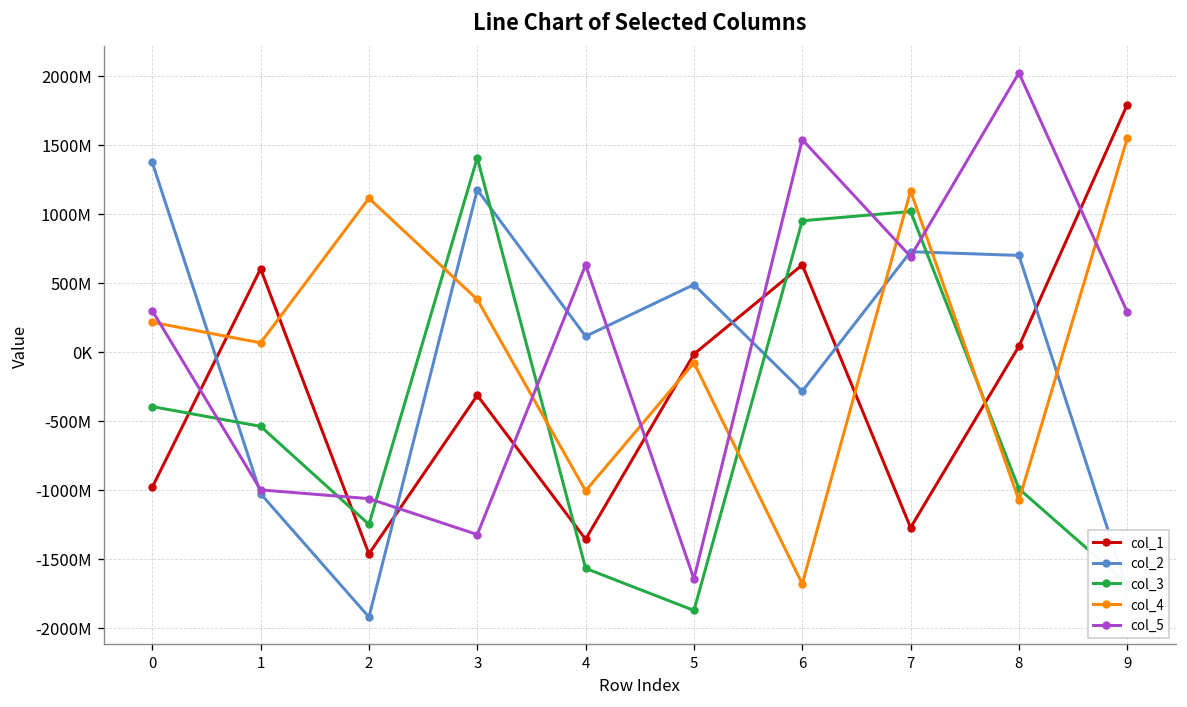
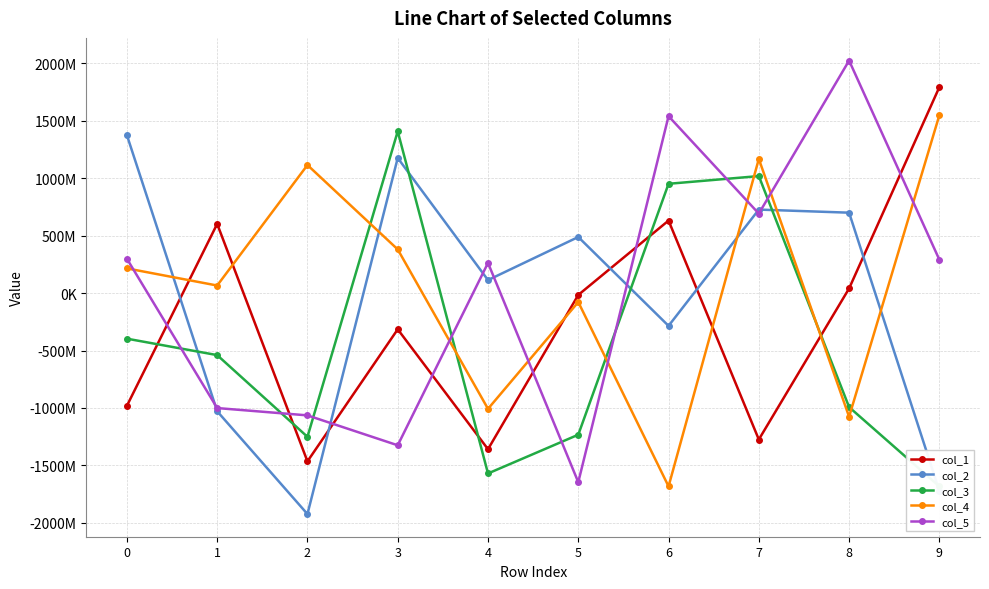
  {
    "col_1": {
      "0": -980000000,
      "1": 600000000,
      "2": -1460000000,
      "3": -320000000,
      "4": -1360000000,
      "5": -20000000,
      "6": 630000000,
      "7": -1270000000,
      "8": 40000000,
      "9": 1790000000
    },
    "col_2": {
      "0": 1370000000,
      "1": -1030000000,
      "2": -1920000000,
      "3": 1170000000,
      "4": 110000000,
      "5": 490000000,
      "6": -290000000,
      "7": 730000000,
      "8": 700000000
    },
    "col_3": {
      "0": -400000000,
      "1": -540000000,
      "2": -1250000000,
      "3": 1410000000,
      "4": -1570000000,
-     "5": -1870000000,
+     "5": -1230000000,
      "6": 950000000,
      "7": 1020000000,
      "8": -990000000
    },
    "col_4": {
      "0": 210000000,
      "1": 70000000,
      "2": 1110000000,
      "3": 380000000,
      "4": -1010000000,
      "5": -80000000,
      "6": -1680000000,
      "7": 1170000000,
      "8": -1080000000,
      "9": 1550000000
    },
    "col_5": {
      "0": 300000000,
      "1": -1000000000,
      "2": -1060000000,
      "3": -1320000000,
-     "4": 630000000,
+     "4": 260000000,
      "5": -1650000000,
      "6": 1540000000,
      "7": 690000000,
      "8": 2020000000,
      "9": 290000000
    }
  }
